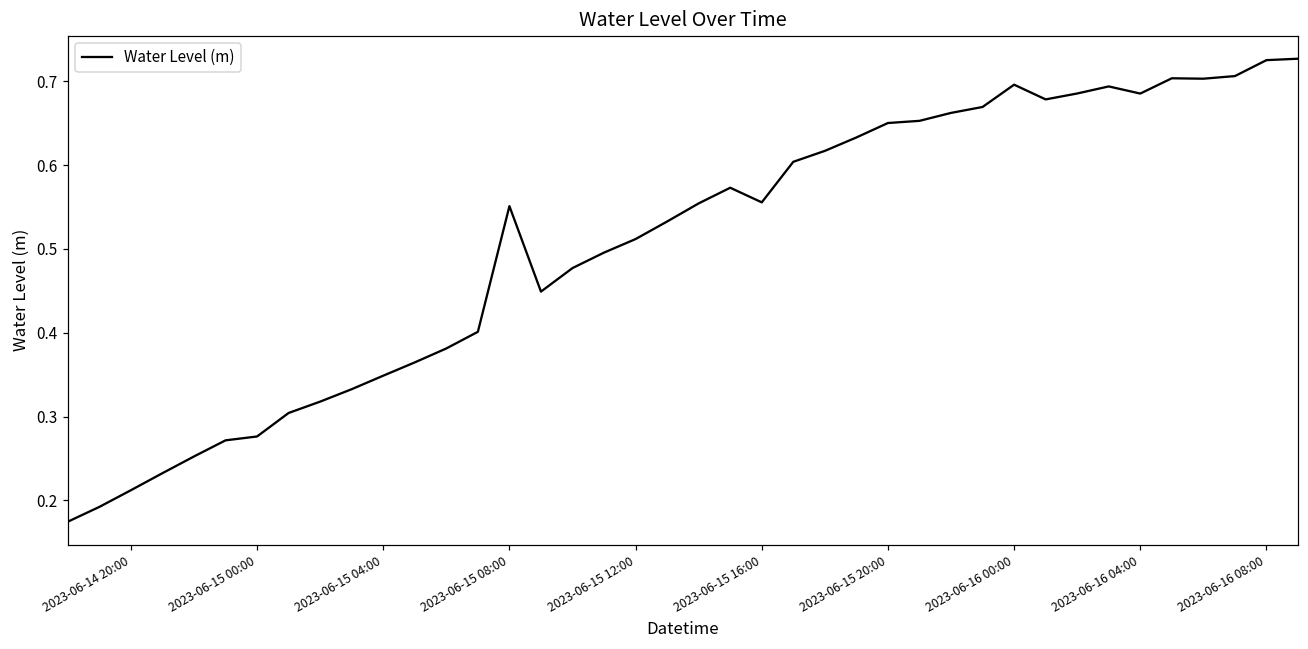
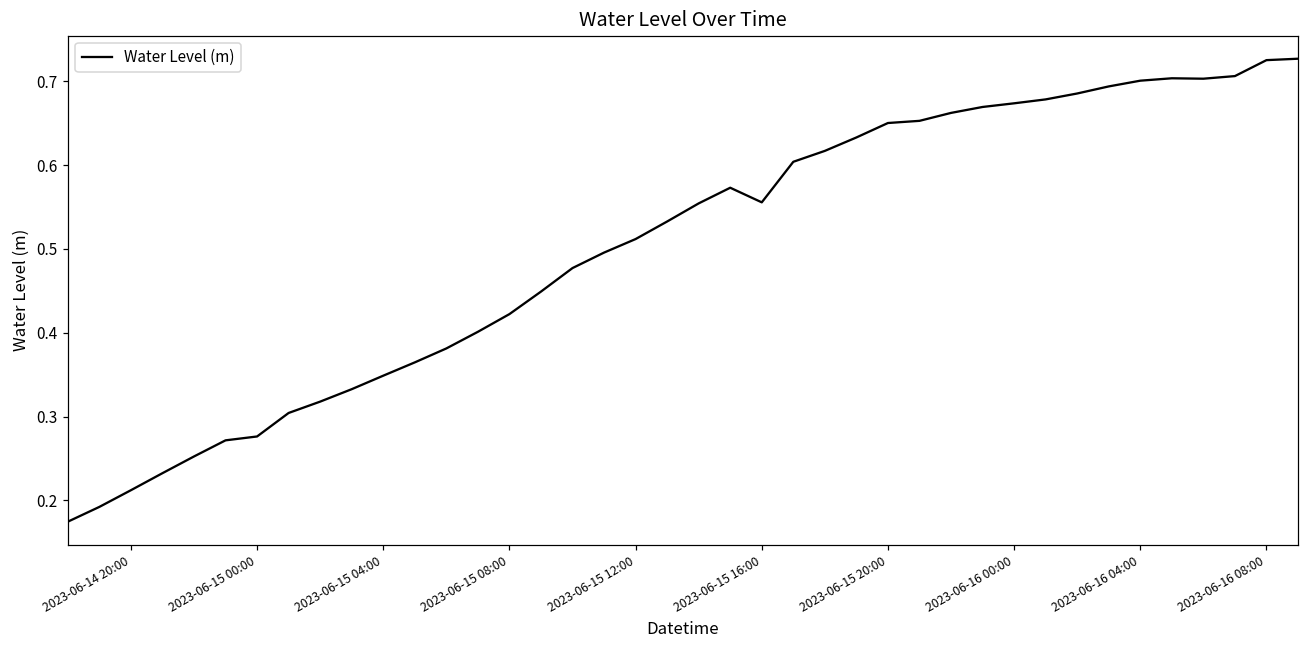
  {
    "2023-06-14 20:00": 0.21,
    "2023-06-15 00:00": 0.28,
    "2023-06-15 04:00": 0.35,
-   "2023-06-15 08:00": 0.55,
+   "2023-06-15 08:00": 0.42,
    "2023-06-15 12:00": 0.51,
    "2023-06-15 16:00": 0.56,
    "2023-06-15 20:00": 0.65,
-   "2023-06-16 00:00": 0.70,
-   "2023-06-16 04:00": 0.69,
+   "2023-06-16 00:00": 0.67,
+   "2023-06-16 04:00": 0.70,
    "2023-06-16 08:00": 0.73
  }
